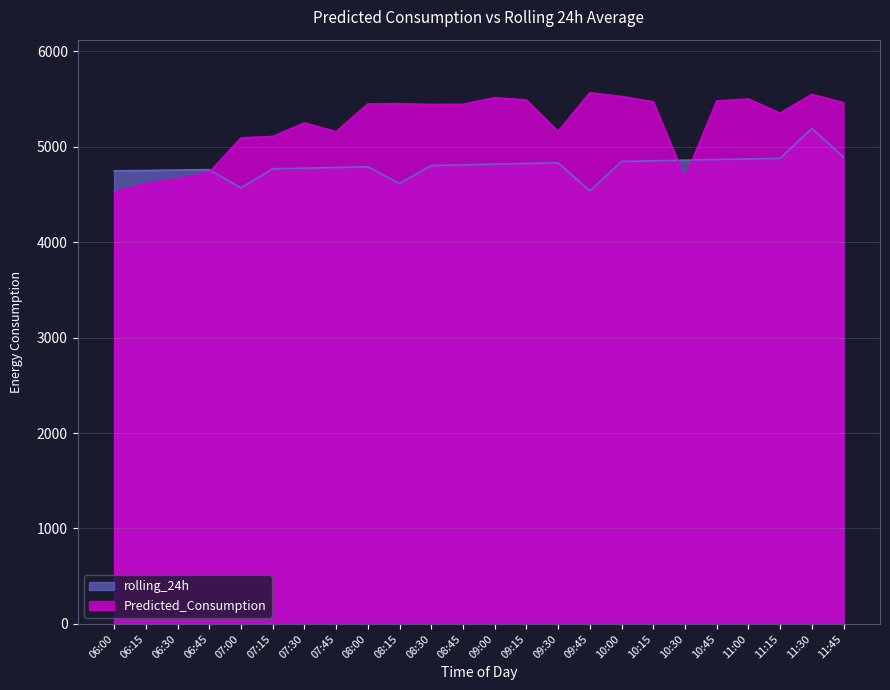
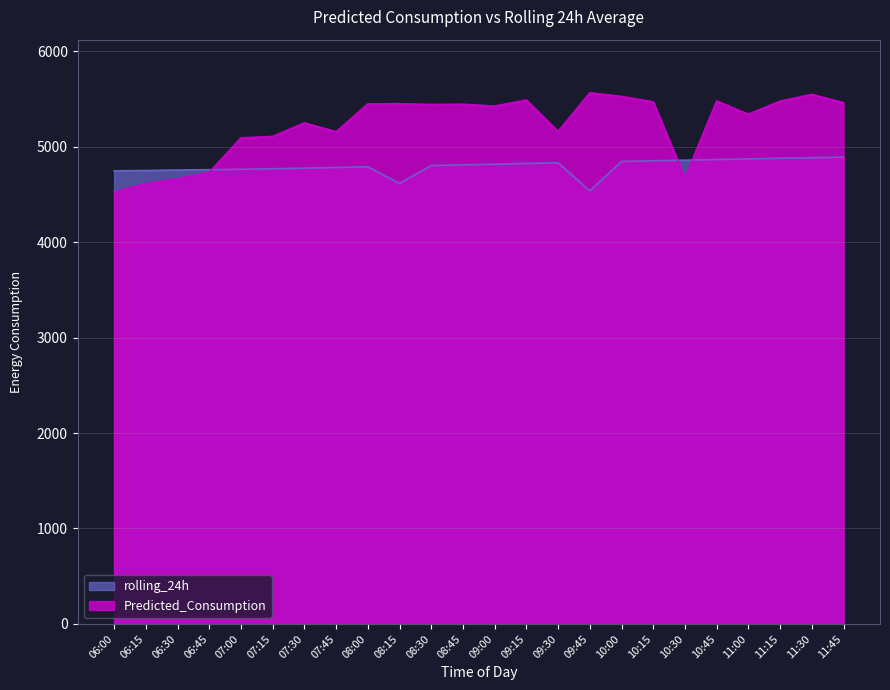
  {
    "rolling_24h": {
      "06:00": 4700,
      "06:15": 4800,
      "06:30": 4800,
      "06:45": 4800,
-     "07:00": 4600,
+     "07:00": 4800,
      "07:15": 4800,
      "07:30": 4800,
      "07:45": 4800,
      "08:00": 4800,
      "08:15": 4600,
      "08:30": 4800,
      "08:45": 4800,
      "09:00": 4800,
      "09:15": 4800,
      "09:30": 4800,
      "09:45": 4500,
      "10:00": 4800,
      "10:15": 4900,
      "10:30": 4900,
      "10:45": 4900,
      "11:00": 4900,
      "11:15": 4900,
-     "11:30": 5200,
+     "11:30": 4900,
      "11:45": 4900
    },
    "Predicted_Consumption": {
      "06:00": 4500,
      "06:15": 4600,
      "06:30": 4700,
      "06:45": 4700,
      "07:00": 5100,
      "07:15": 5100,
      "07:30": 5200,
      "07:45": 5200,
      "08:00": 5400,
      "08:15": 5500,
      "08:30": 5400,
      "08:45": 5400,
-     "09:00": 5500,
+     "09:00": 5400,
      "09:15": 5500,
      "09:30": 5200,
      "09:45": 5600,
      "10:00": 5500,
      "10:15": 5500,
      "10:30": 4700,
      "10:45": 5500,
-     "11:00": 5500,
-     "11:15": 5400,
+     "11:00": 5300,
+     "11:15": 5500,
      "11:30": 5500,
      "11:45": 5500
    }
  }
